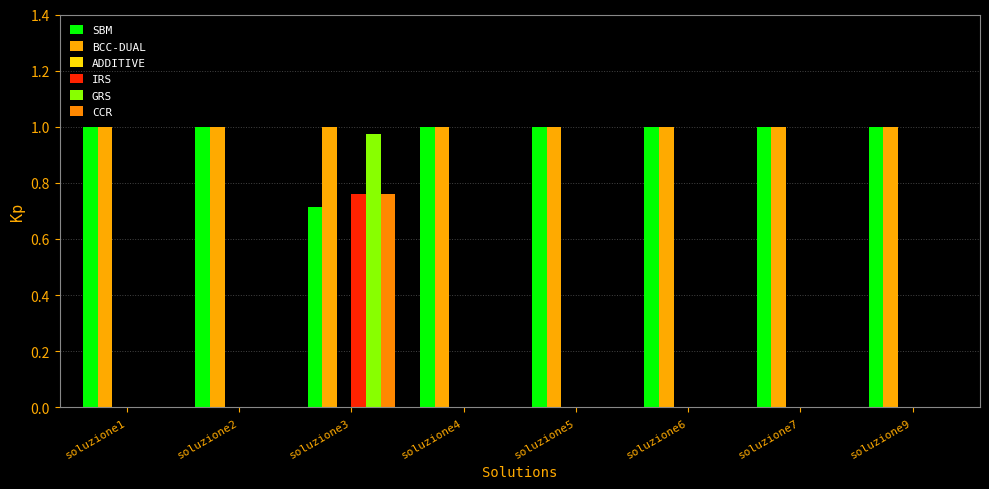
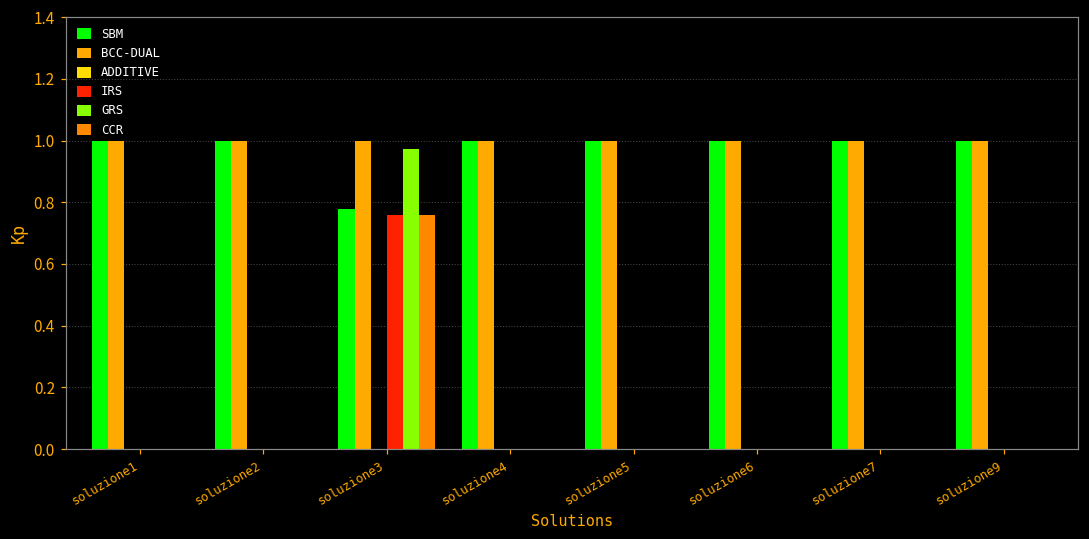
  {
    "SBM": {
      "soluzione1": 1.00,
      "soluzione2": 1.00,
-     "soluzione3": 0.72,
+     "soluzione3": 0.78,
      "soluzione4": 1.00,
      "soluzione5": 1.00,
      "soluzione6": 1.00,
      "soluzione7": 1.00,
      "soluzione9": 1.00
    },
    "IRS": {
      "soluzione1": 0.00,
      "soluzione2": 0.00,
      "soluzione3": 0.76,
      "soluzione4": 0.00,
      "soluzione5": 0.00,
      "soluzione6": 0.00,
      "soluzione7": 0.00,
      "soluzione9": 0.00
    },
    "GRS": {
      "soluzione1": 0.00,
      "soluzione2": 0.00,
      "soluzione3": 0.97,
      "soluzione4": 0.00,
      "soluzione5": 0.00,
      "soluzione6": 0.00,
      "soluzione7": 0.00,
      "soluzione9": 0.00
    }
  }
